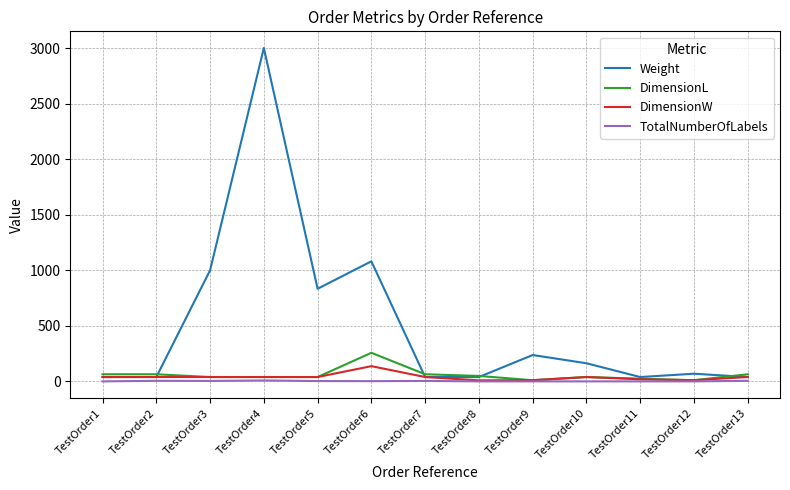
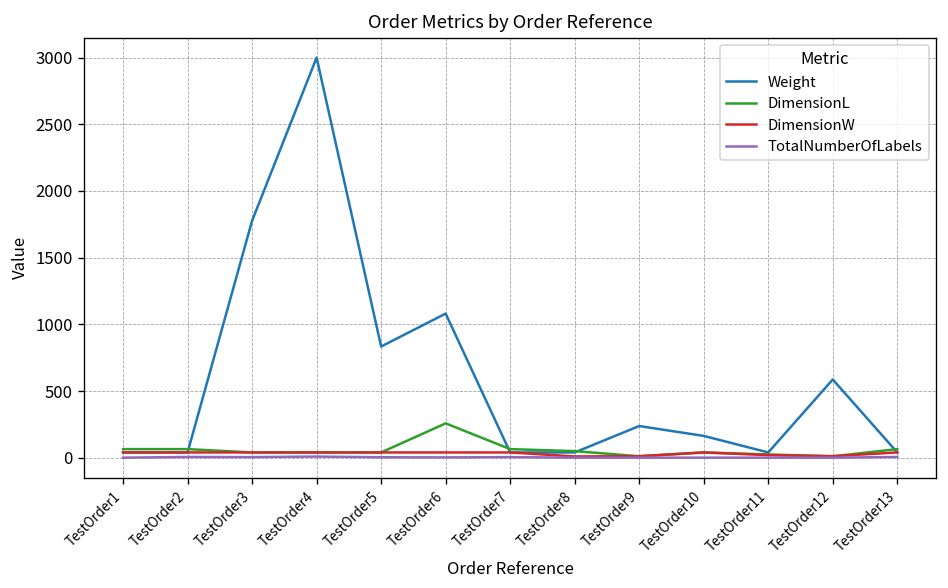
  {
    "Weight": {
-     "TestOrder3": 1000,
+     "TestOrder3": 1780,
      "TestOrder4": 3000,
      "TestOrder5": 830,
      "TestOrder6": 1080,
      "TestOrder9": 240,
      "TestOrder10": 160,
-     "TestOrder12": 70
+     "TestOrder12": 590
    },
    "DimensionL": {
      "TestOrder1": 70,
      "TestOrder2": 70,
      "TestOrder6": 260,
      "TestOrder7": 70,
      "TestOrder13": 70
    },
    "DimensionW": {
-     "TestOrder6": 140
+     "TestOrder6": 40
    },
    "TotalNumberOfLabels": {
      "TestOrder1": 0,
      "TestOrder2": 10,
      "TestOrder3": 10,
      "TestOrder4": 10,
      "TestOrder5": 0,
      "TestOrder6": 0,
      "TestOrder7": 10,
      "TestOrder10": 0,
      "TestOrder13": 10
    }
  }
